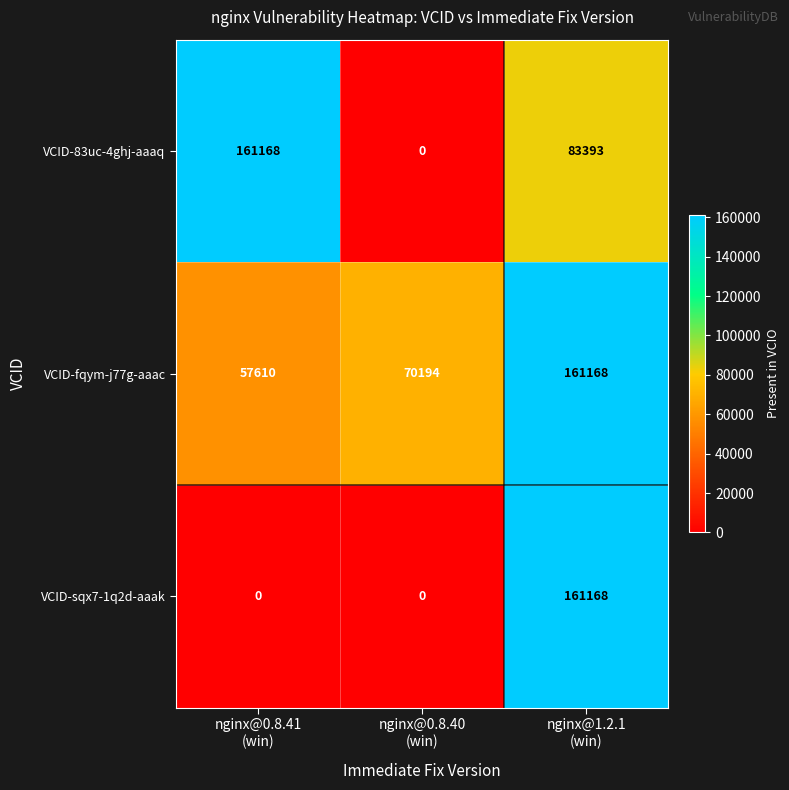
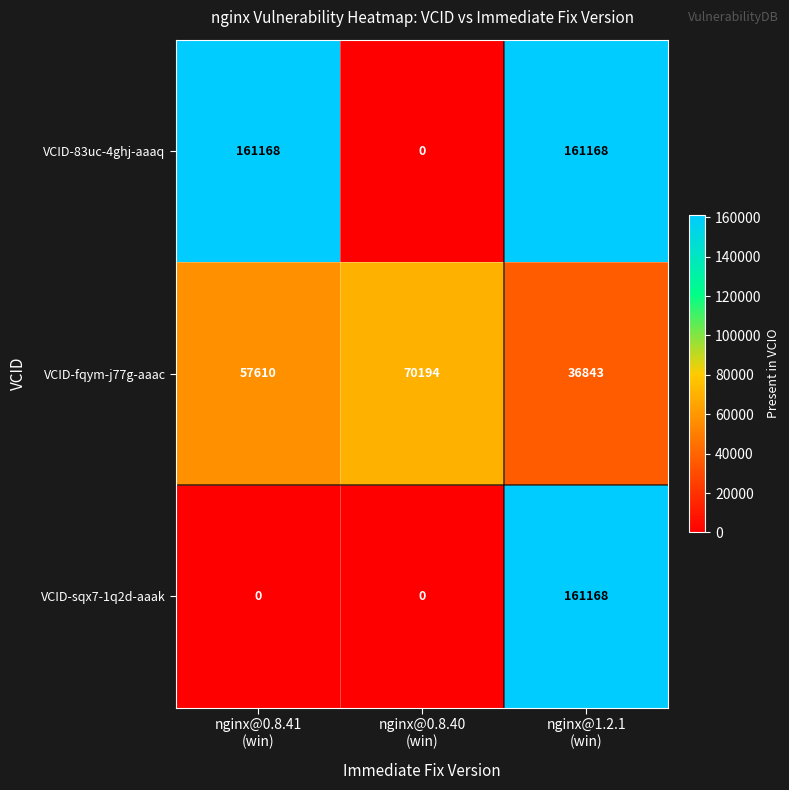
  {
    "VCID-83uc-4ghj-aaaq": {
      "nginx@0.8.41 (win)": 161168,
      "nginx@0.8.40 (win)": 0,
-     "nginx@1.2.1 (win)": 83393
+     "nginx@1.2.1 (win)": 161168
    },
    "VCID-fqym-j77g-aaac": {
      "nginx@0.8.41 (win)": 57610,
      "nginx@0.8.40 (win)": 70194,
-     "nginx@1.2.1 (win)": 161168
+     "nginx@1.2.1 (win)": 36843
    },
    "VCID-sqx7-1q2d-aaak": {
      "nginx@0.8.41 (win)": 0,
      "nginx@0.8.40 (win)": 0,
      "nginx@1.2.1 (win)": 161168
    }
  }
